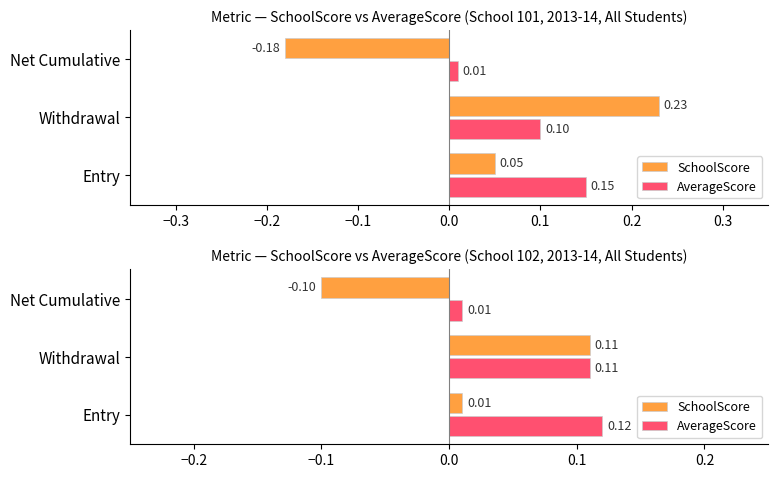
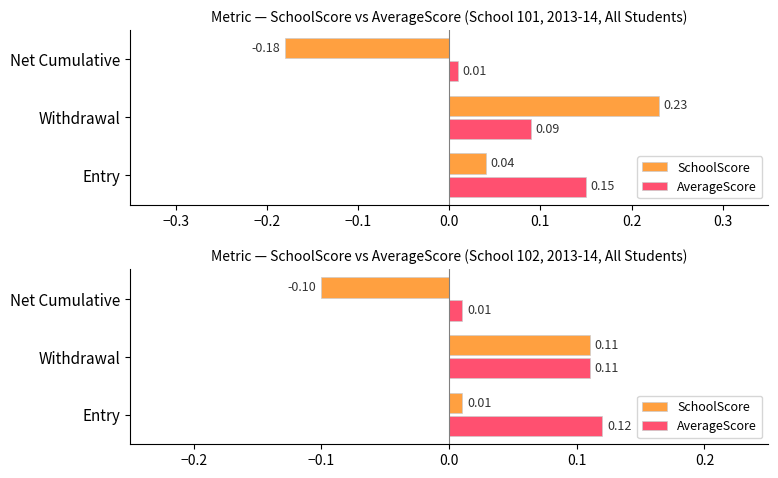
  {
    "Metric — SchoolScore vs AverageScore (School 101, 2013-14, All Students)": {
      "SchoolScore": {
        "Net Cumulative": -0.18,
        "Withdrawal": 0.23,
-       "Entry": 0.05
+       "Entry": 0.04
      },
      "AverageScore": {
        "Net Cumulative": 0.01,
-       "Withdrawal": 0.10,
+       "Withdrawal": 0.09,
        "Entry": 0.15
      }
    },
    "Metric — SchoolScore vs AverageScore (School 102, 2013-14, All Students)": {
      "SchoolScore": {
        "Net Cumulative": -0.10,
        "Withdrawal": 0.11,
        "Entry": 0.01
      },
      "AverageScore": {
        "Net Cumulative": 0.01,
        "Withdrawal": 0.11,
        "Entry": 0.12
      }
    }
  }
